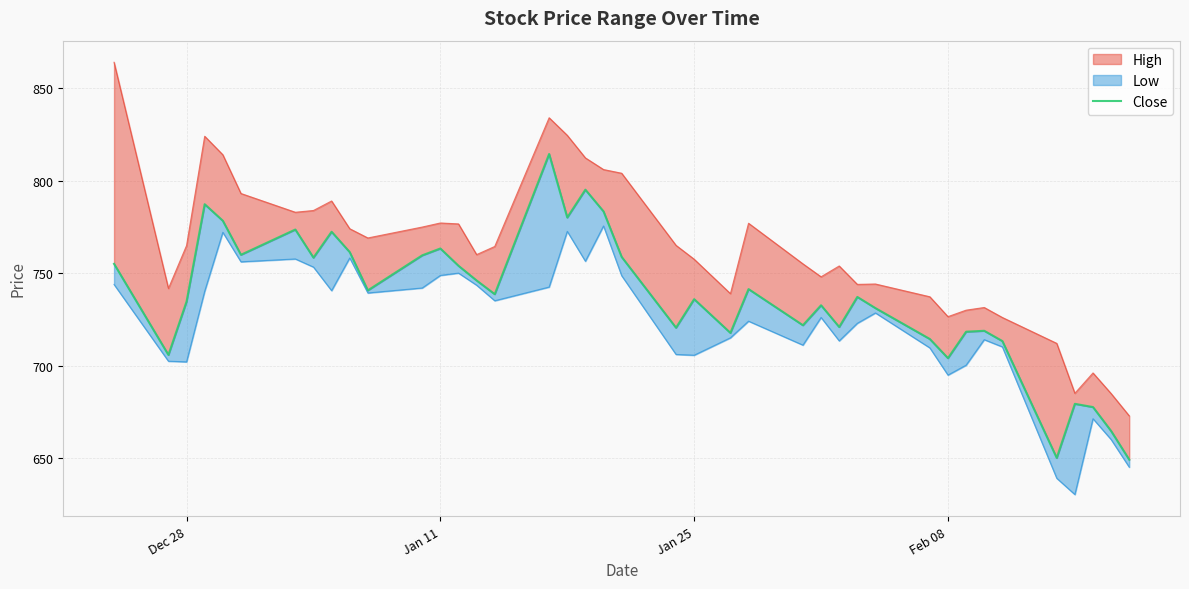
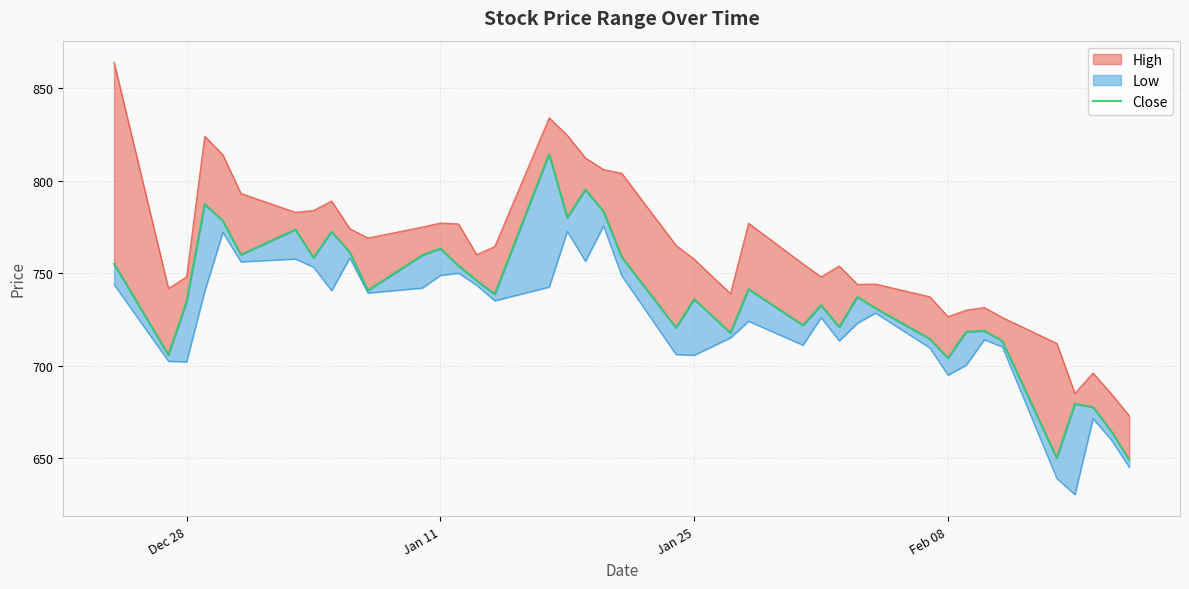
  {
    "High": {
-     "Dec 28": 765,
+     "Dec 28": 748,
      "Jan 11": 777,
      "Jan 25": 758,
      "Feb 08": 726
    }
  }
